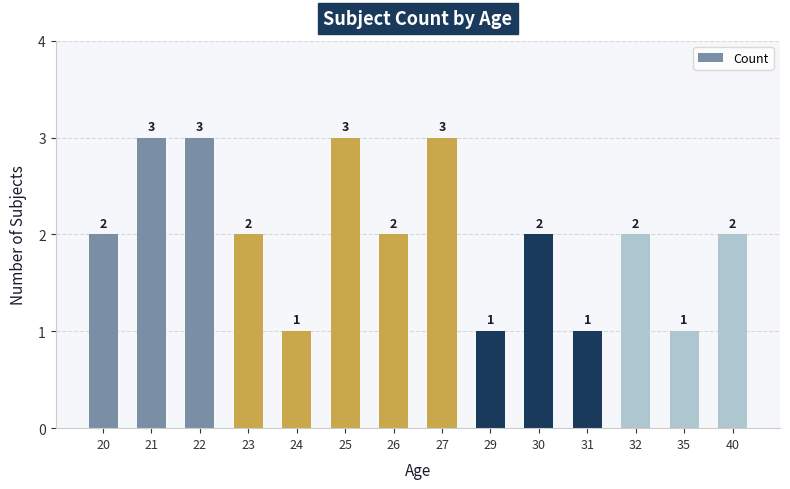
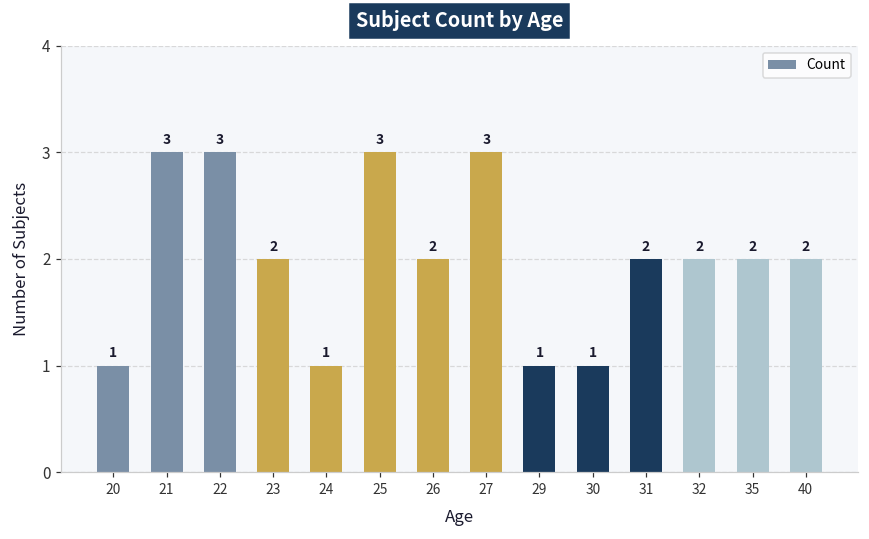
  {
-   "20": 2,
+   "20": 1,
    "21": 3,
    "22": 3,
    "23": 2,
    "24": 1,
    "25": 3,
    "26": 2,
    "27": 3,
    "29": 1,
-   "30": 2,
-   "31": 1,
+   "30": 1,
+   "31": 2,
    "32": 2,
-   "35": 1,
+   "35": 2,
    "40": 2
  }
